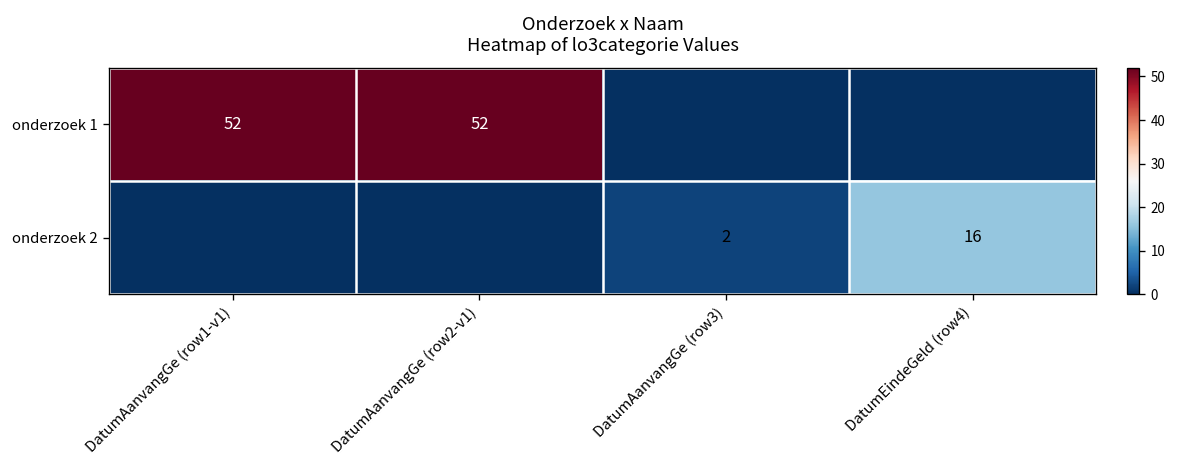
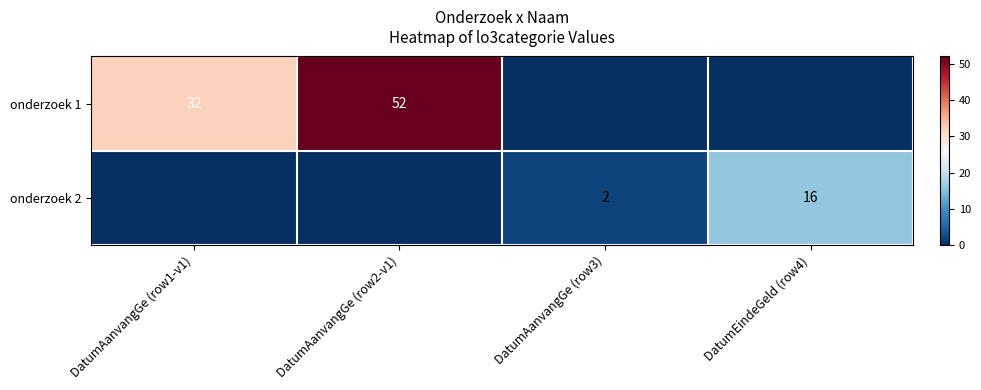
  {
    "onderzoek 1": {
-     "DatumAanvangGe (row1-v1)": 52,
+     "DatumAanvangGe (row1-v1)": 32,
      "DatumAanvangGe (row2-v1)": 52
    },
    "onderzoek 2": {
      "DatumAanvangGe (row3)": 2,
      "DatumEindeGeld (row4)": 16
    }
  }
